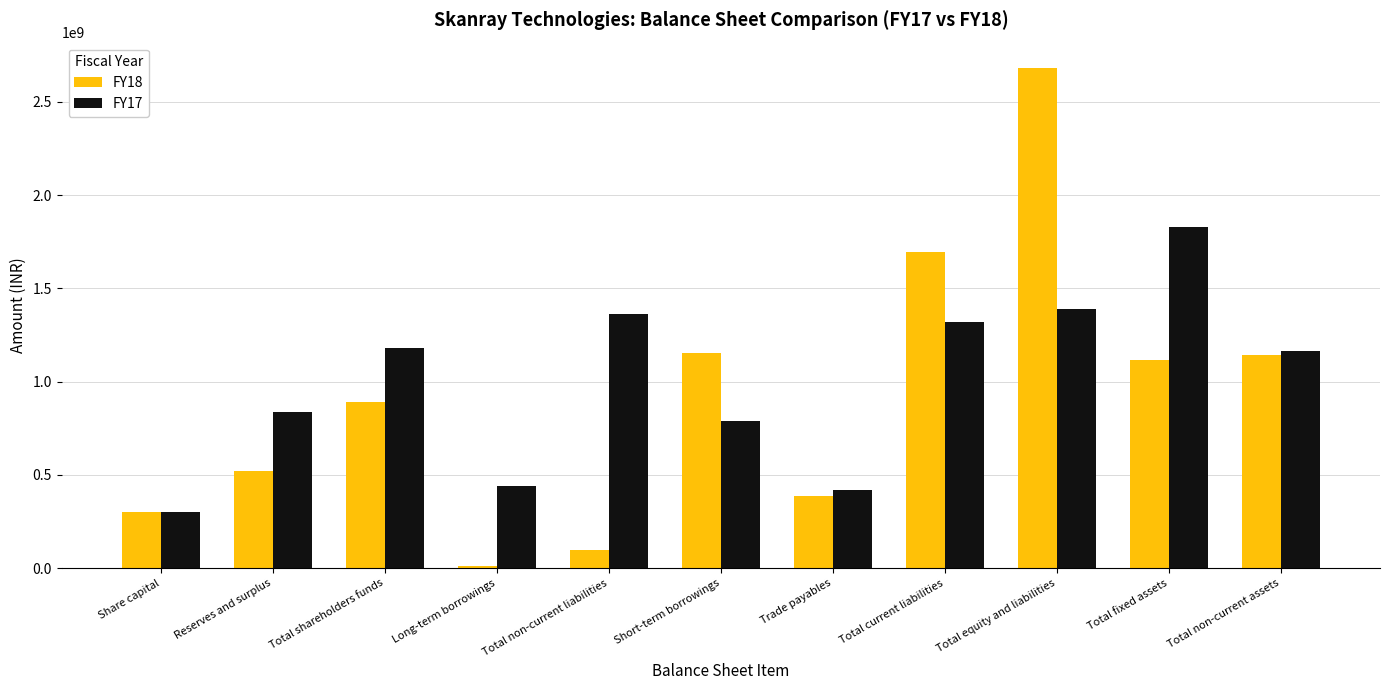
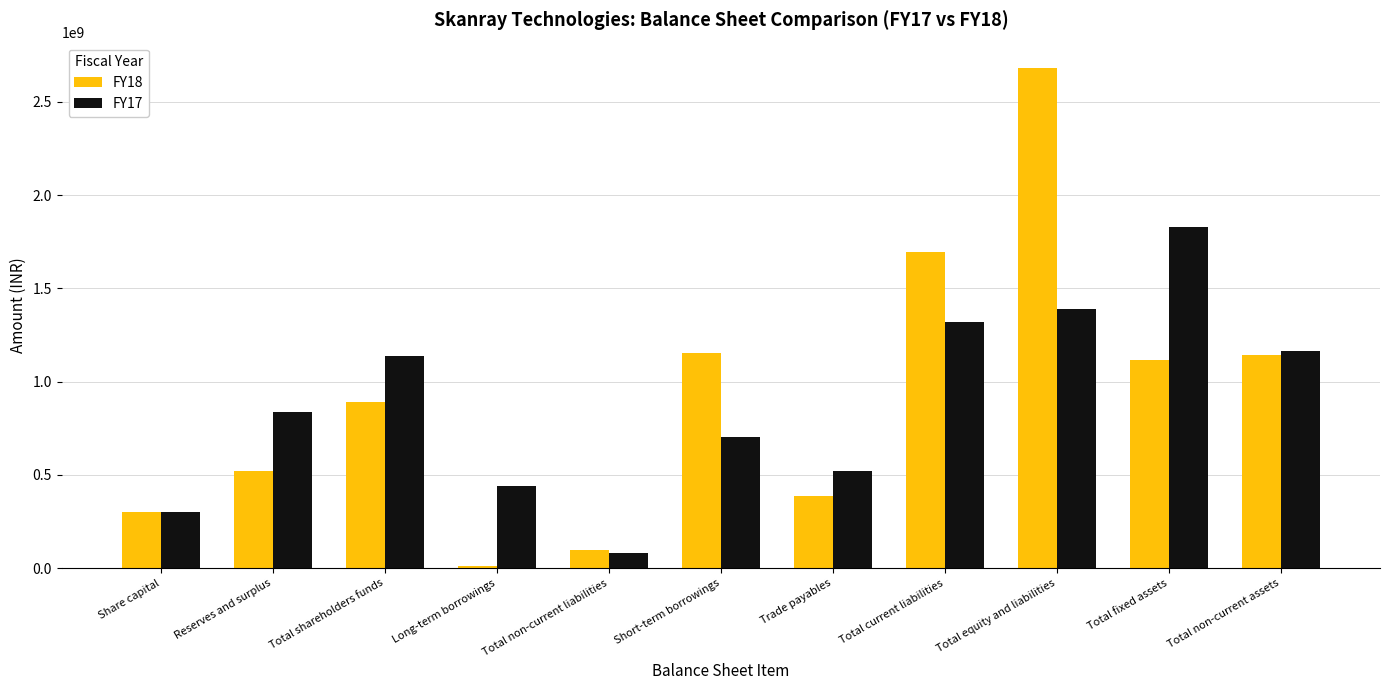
  {
    "FY18": {
      "Share capital": 300000000,
      "Reserves and surplus": 520000000,
      "Total shareholders funds": 890000000,
      "Total non-current liabilities": 100000000,
      "Short-term borrowings": 1150000000,
      "Trade payables": 380000000,
      "Total current liabilities": 1700000000,
      "Total equity and liabilities": 2680000000,
      "Total fixed assets": 1120000000,
      "Total non-current assets": 1140000000
    },
    "FY17": {
      "Share capital": 300000000,
      "Reserves and surplus": 840000000,
-     "Total shareholders funds": 1180000000,
+     "Total shareholders funds": 1140000000,
      "Long-term borrowings": 440000000,
-     "Total non-current liabilities": 1360000000,
-     "Short-term borrowings": 790000000,
-     "Trade payables": 420000000,
+     "Total non-current liabilities": 80000000,
+     "Short-term borrowings": 700000000,
+     "Trade payables": 520000000,
      "Total current liabilities": 1320000000,
      "Total equity and liabilities": 1390000000,
      "Total fixed assets": 1830000000,
      "Total non-current assets": 1170000000
    }
  }
